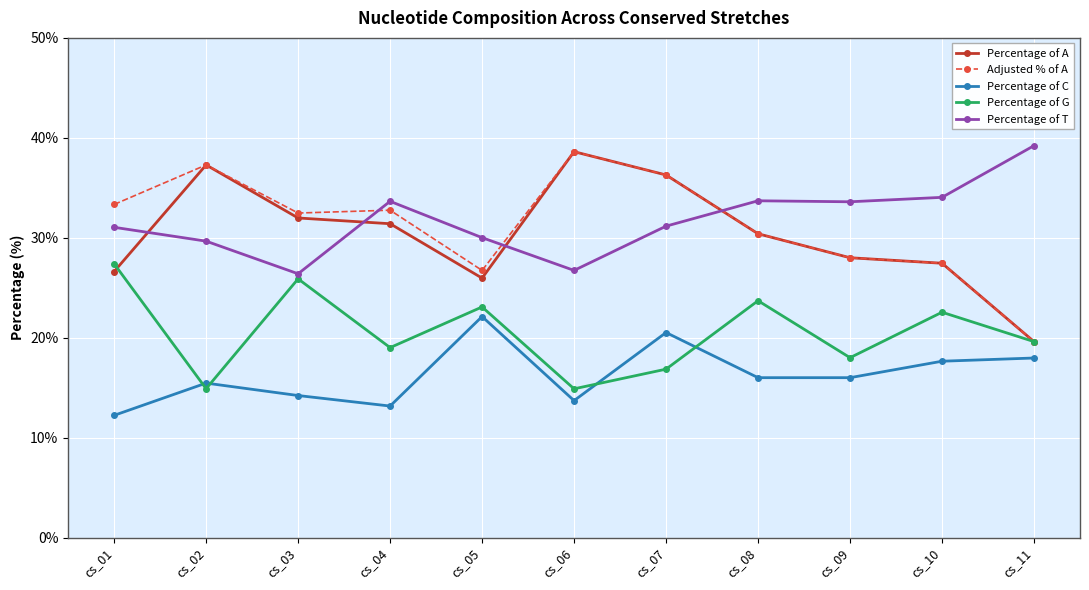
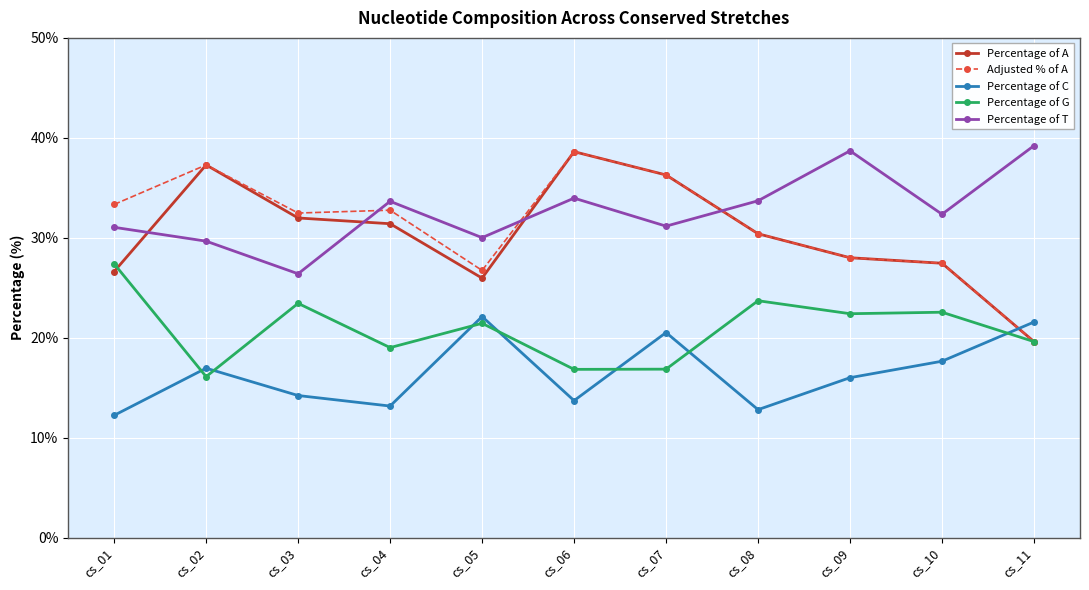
  {
    "Percentage of C": {
      "cs_01": "12%",
-     "cs_02": "15%",
+     "cs_02": "17%",
      "cs_03": "14%",
      "cs_04": "13%",
      "cs_05": "22%",
      "cs_06": "14%",
      "cs_07": "21%",
-     "cs_08": "16%",
+     "cs_08": "13%",
      "cs_09": "16%",
      "cs_10": "18%",
-     "cs_11": "18%"
+     "cs_11": "22%"
    },
    "Percentage of G": {
      "cs_01": "27%",
-     "cs_02": "15%",
-     "cs_03": "26%",
+     "cs_02": "16%",
+     "cs_03": "23%",
      "cs_04": "19%",
-     "cs_05": "23%",
-     "cs_06": "15%",
+     "cs_05": "21%",
+     "cs_06": "17%",
      "cs_07": "17%",
      "cs_08": "24%",
-     "cs_09": "18%",
+     "cs_09": "22%",
      "cs_10": "23%"
    },
    "Percentage of T": {
      "cs_01": "31%",
      "cs_02": "30%",
      "cs_03": "26%",
      "cs_04": "34%",
      "cs_05": "30%",
-     "cs_06": "27%",
+     "cs_06": "34%",
      "cs_07": "31%",
      "cs_08": "34%",
-     "cs_09": "34%",
-     "cs_10": "34%",
+     "cs_09": "39%",
+     "cs_10": "32%",
      "cs_11": "39%"
    }
  }
